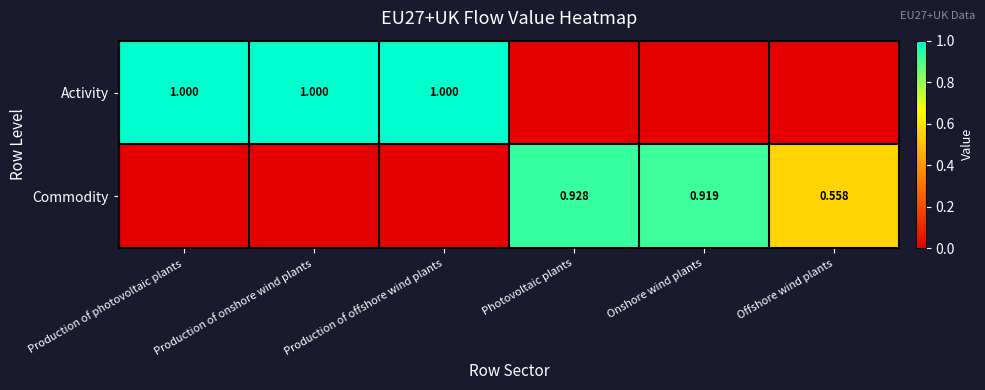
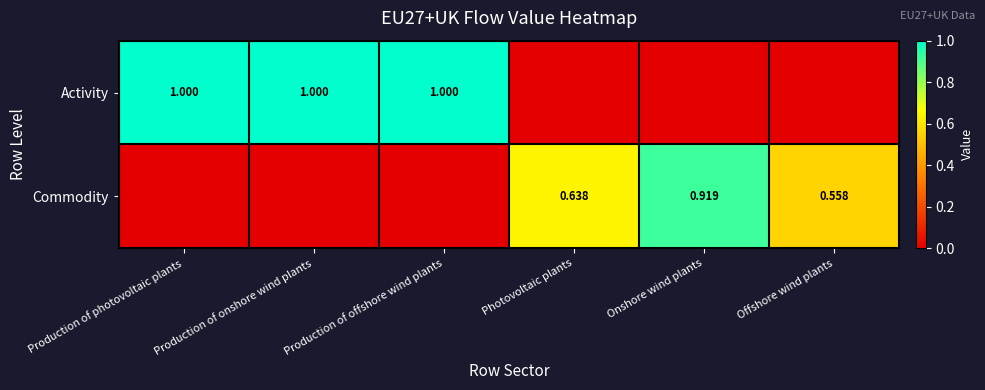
  {
    "Activity": {
      "Production of photovoltaic plants": 1.000,
      "Production of onshore wind plants": 1.000,
      "Production of offshore wind plants": 1.000
    },
    "Commodity": {
-     "Photovoltaic plants": 0.928,
+     "Photovoltaic plants": 0.638,
      "Onshore wind plants": 0.919,
      "Offshore wind plants": 0.558
    }
  }
